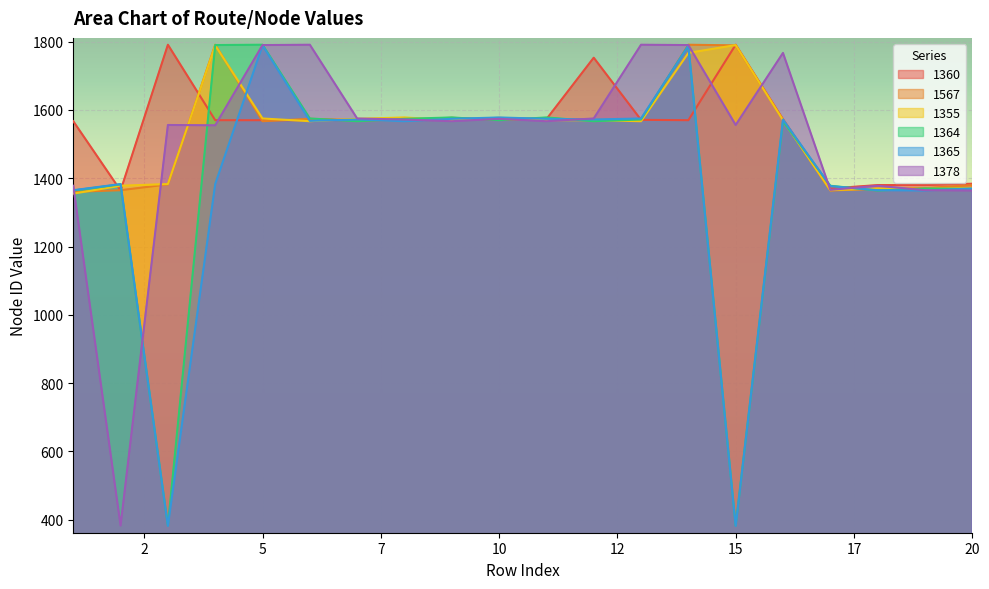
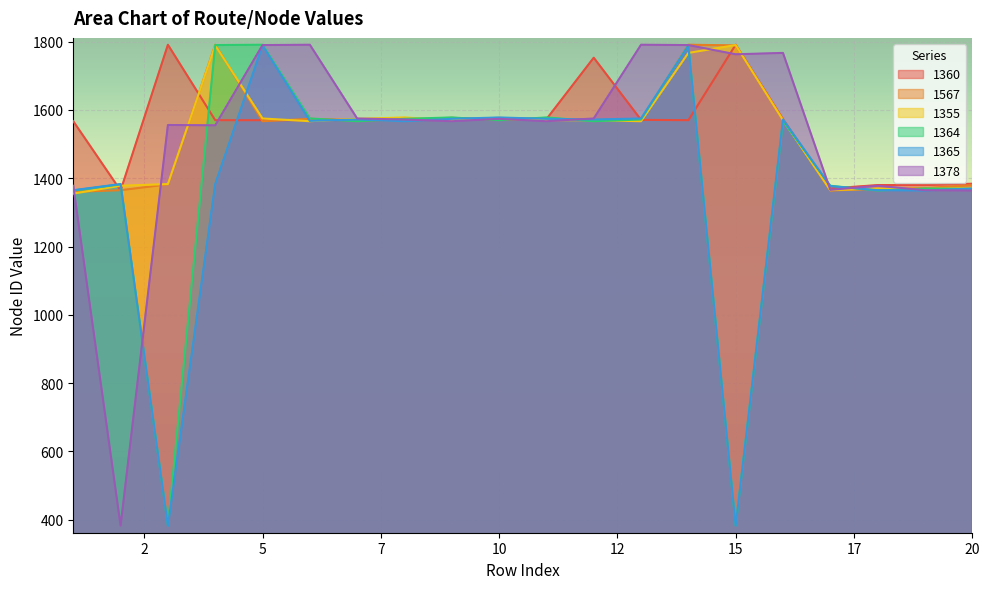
  {
    "1378": {
-     "15": 1560
+     "15": 1760
    }
  }
